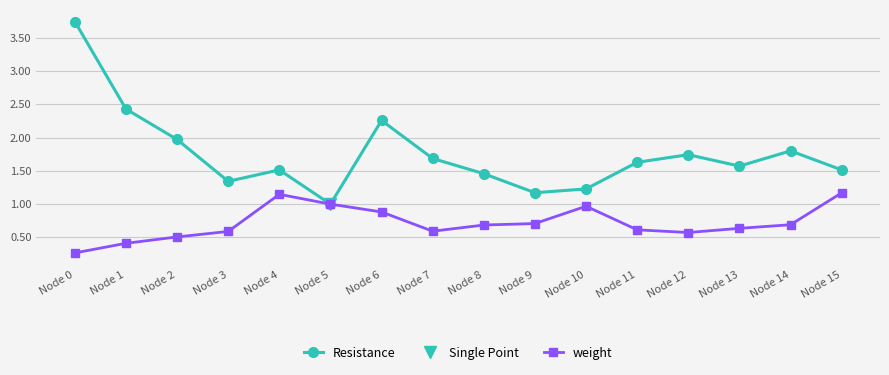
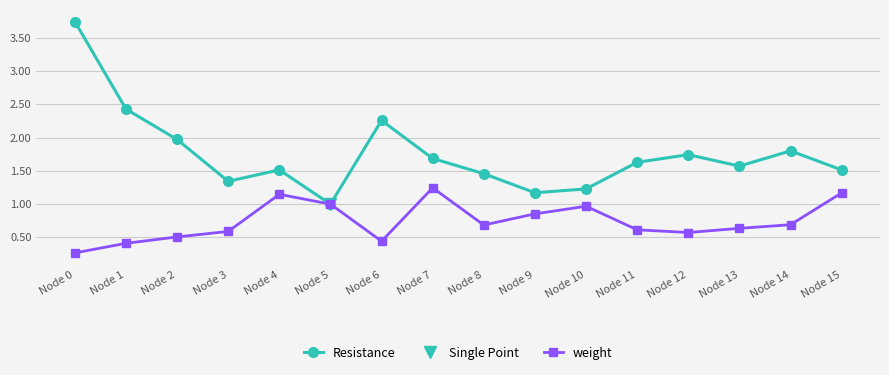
  {
    "weight": {
      "Node 0": 0.3,
      "Node 1": 0.4,
      "Node 2": 0.5,
      "Node 3": 0.6,
      "Node 4": 1.1,
-     "Node 6": 0.9,
-     "Node 7": 0.6,
+     "Node 6": 0.4,
+     "Node 7": 1.2,
      "Node 8": 0.7,
-     "Node 9": 0.7,
+     "Node 9": 0.9,
      "Node 10": 1.0,
      "Node 11": 0.6,
      "Node 12": 0.6,
      "Node 13": 0.6,
      "Node 14": 0.7,
      "Node 15": 1.2
    }
  }
